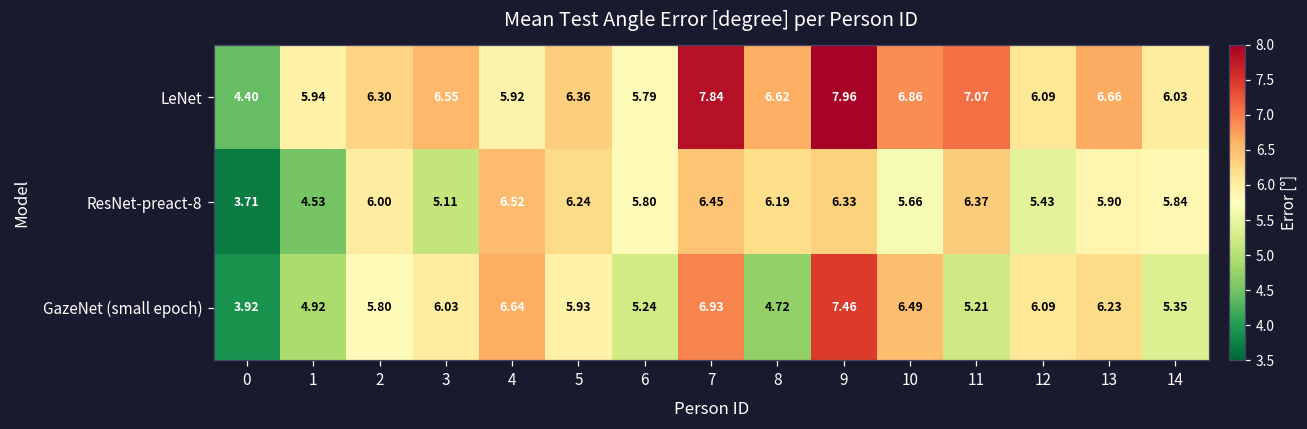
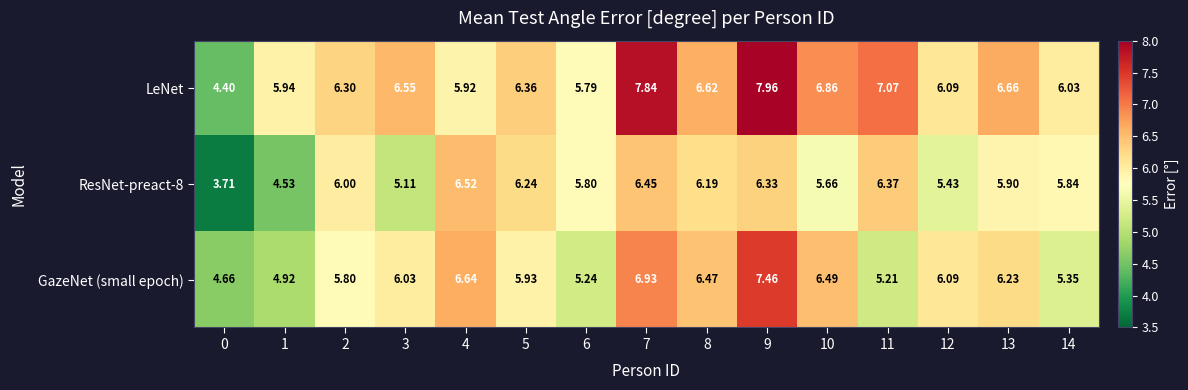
  {
    "LeNet": {
      "0": 4.40,
      "1": 5.94,
      "2": 6.30,
      "3": 6.55,
      "4": 5.92,
      "5": 6.36,
      "6": 5.79,
      "7": 7.84,
      "8": 6.62,
      "9": 7.96,
      "10": 6.86,
      "11": 7.07,
      "12": 6.09,
      "13": 6.66,
      "14": 6.03
    },
    "ResNet-preact-8": {
      "0": 3.71,
      "1": 4.53,
      "2": 6.00,
      "3": 5.11,
      "4": 6.52,
      "5": 6.24,
      "6": 5.80,
      "7": 6.45,
      "8": 6.19,
      "9": 6.33,
      "10": 5.66,
      "11": 6.37,
      "12": 5.43,
      "13": 5.90,
      "14": 5.84
    },
    "GazeNet (small epoch)": {
-     "0": 3.92,
+     "0": 4.66,
      "1": 4.92,
      "2": 5.80,
      "3": 6.03,
      "4": 6.64,
      "5": 5.93,
      "6": 5.24,
      "7": 6.93,
-     "8": 4.72,
+     "8": 6.47,
      "9": 7.46,
      "10": 6.49,
      "11": 5.21,
      "12": 6.09,
      "13": 6.23,
      "14": 5.35
    }
  }
